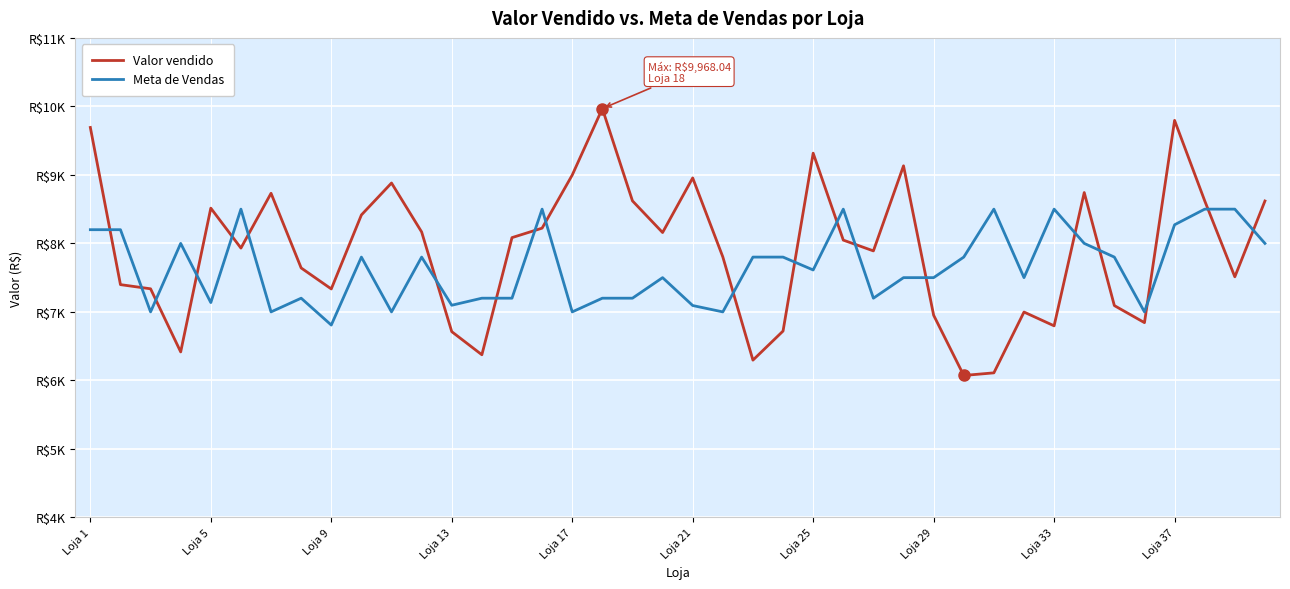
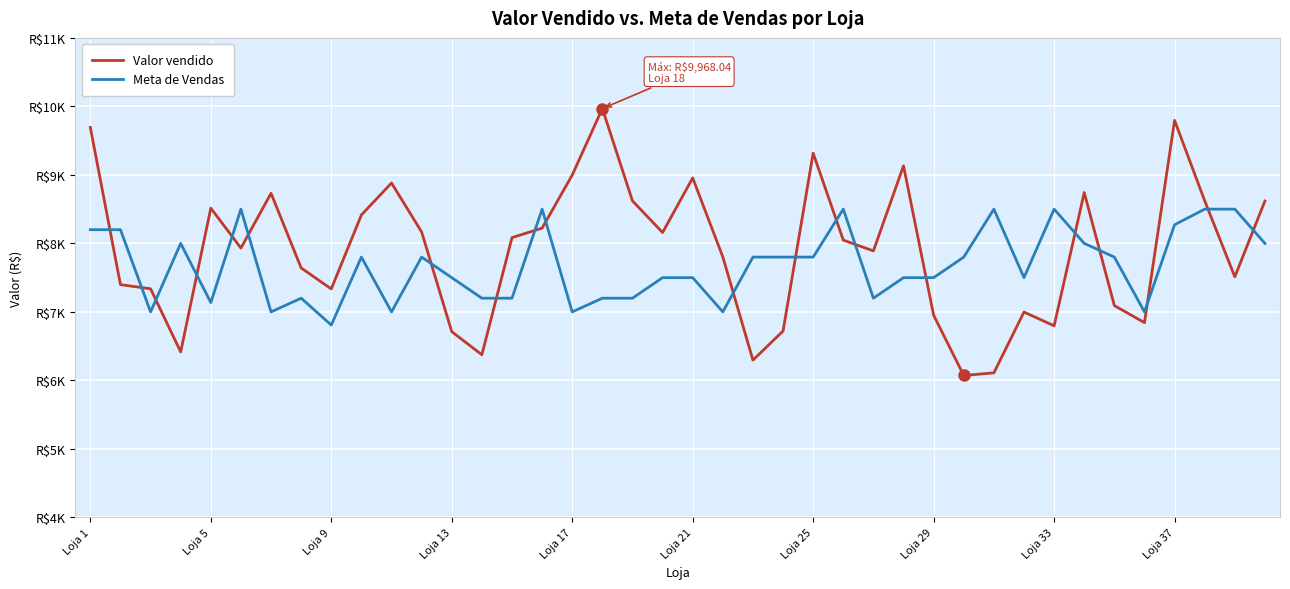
  {
    "Meta de Vendas": {
      "Loja 1": "R$8200",
      "Loja 5": "R$7100",
      "Loja 9": "R$6800",
-     "Loja 13": "R$7100",
+     "Loja 13": "R$7500",
      "Loja 17": "R$7000",
-     "Loja 21": "R$7100",
-     "Loja 25": "R$7600",
+     "Loja 21": "R$7500",
+     "Loja 25": "R$7800",
      "Loja 29": "R$7500",
      "Loja 33": "R$8500",
      "Loja 37": "R$8300"
    }
  }
